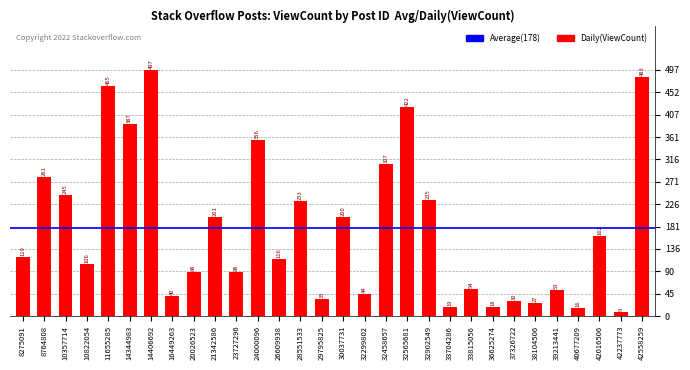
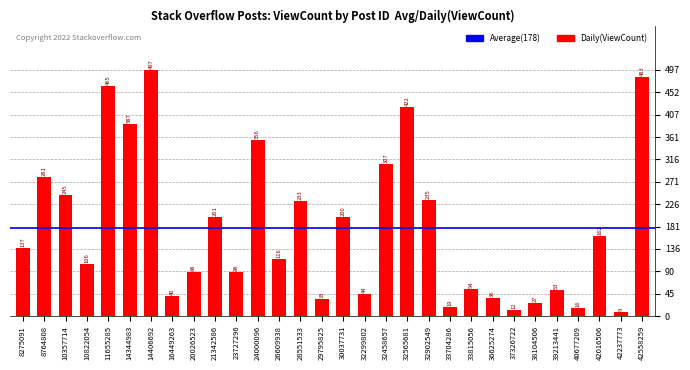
  {
-   "8275091": 119,
+   "8275091": 137,
    "8764808": 281,
    "10357714": 245,
    "10822054": 106,
    "11655285": 465,
    "14344983": 387,
    "14406692": 497,
    "16449263": 40,
    "20026523": 88,
    "21342586": 201,
    "23727296": 88,
    "24000096": 356,
    "26609938": 116,
    "28551533": 233,
    "29795825": 35,
    "30037731": 200,
    "32299802": 44,
    "32458657": 307,
    "32565681": 422,
    "32902549": 235,
    "33704286": 19,
    "33815056": 54,
-   "36625274": 18,
-   "37326722": 30,
+   "36625274": 36,
+   "37326722": 12,
    "38104506": 27,
    "39213441": 53,
    "40677209": 16,
    "42016506": 162,
    "42237773": 9,
    "42558259": 483
  }
